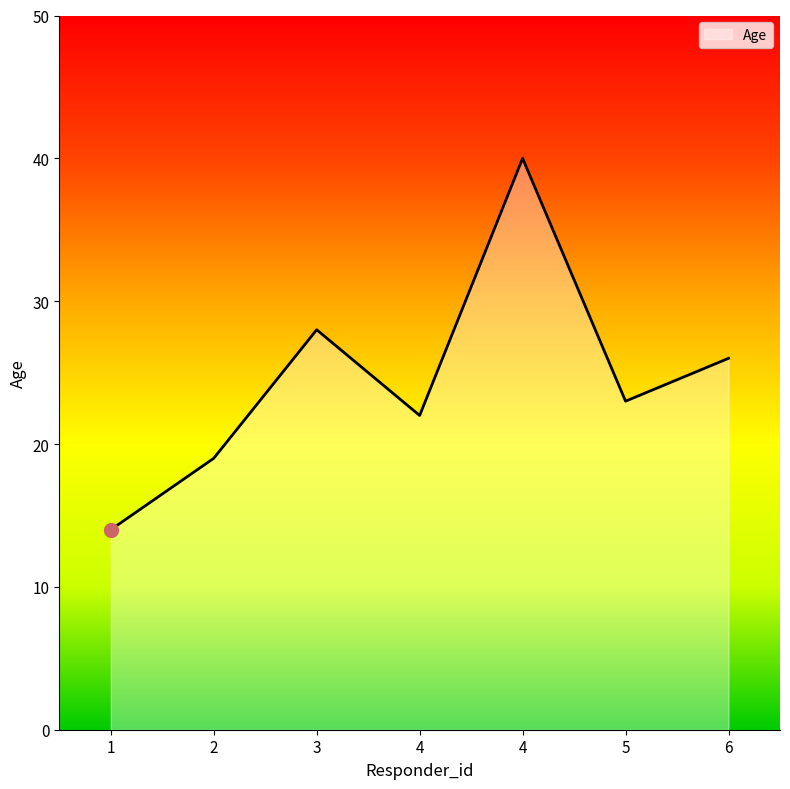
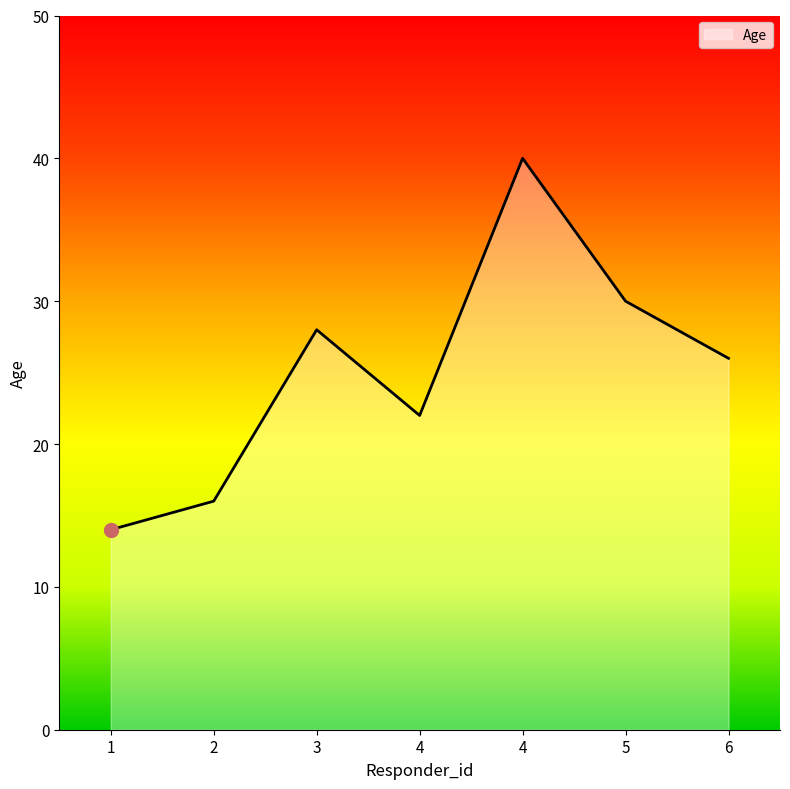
  {
    "Age": {
-     "2": 19,
+     "2": 16,
      "3": 28,
-     "5": 23,
+     "5": 30,
      "6": 26
    }
  }
